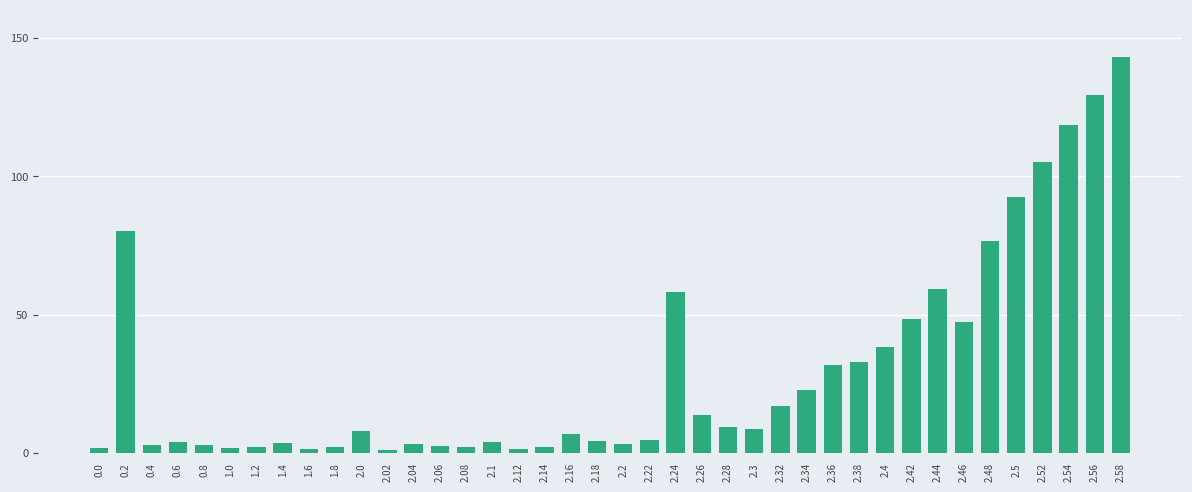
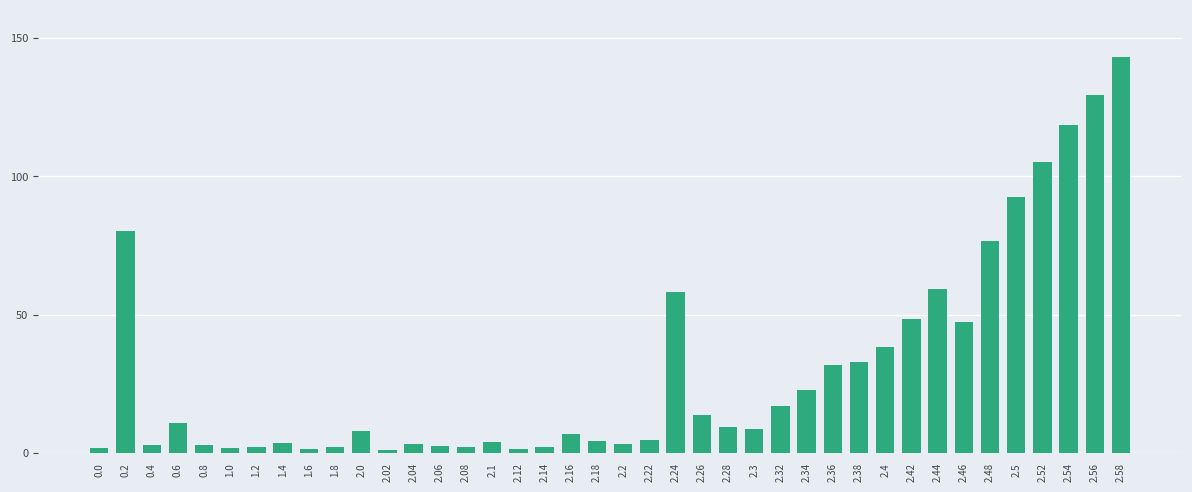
  {
    "0.0": 2,
    "0.2": 80,
    "0.4": 3,
-   "0.6": 4,
+   "0.6": 11,
    "0.8": 3,
    "1.0": 2,
    "1.2": 2,
    "1.4": 4,
    "1.6": 2,
    "1.8": 2,
    "2.0": 8,
    "2.02": 1,
    "2.04": 3,
    "2.06": 3,
    "2.08": 2,
    "2.1": 4,
    "2.12": 2,
    "2.14": 2,
    "2.16": 7,
    "2.18": 4,
    "2.2": 3,
    "2.22": 5,
    "2.24": 58,
    "2.26": 14,
    "2.28": 10,
    "2.3": 9,
    "2.32": 17,
    "2.34": 23,
    "2.36": 32,
    "2.38": 33,
    "2.4": 39,
    "2.42": 48,
    "2.44": 59,
    "2.46": 47,
    "2.48": 77,
    "2.5": 93,
    "2.52": 105,
    "2.54": 119,
    "2.56": 129,
    "2.58": 143
  }
